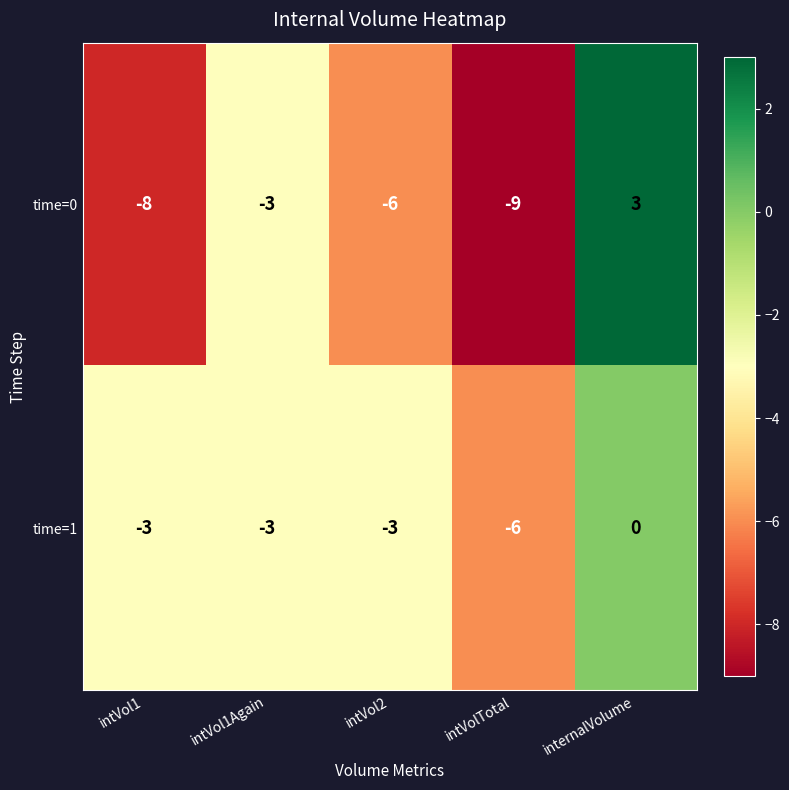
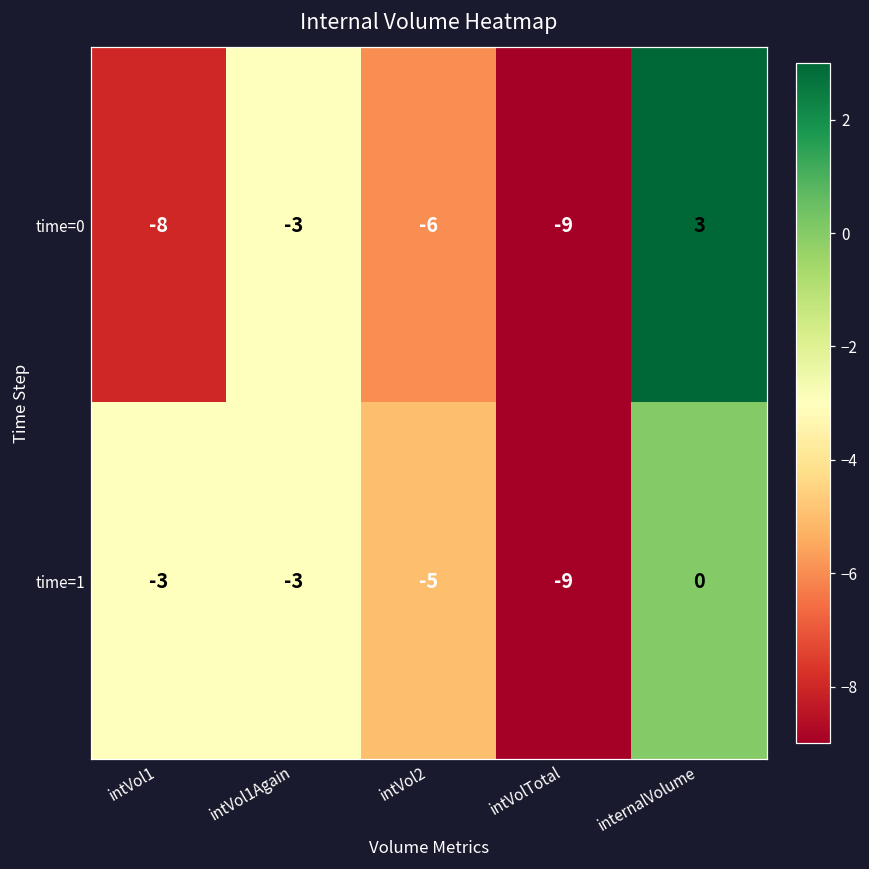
  {
    "time=0": {
      "intVol1": -8,
      "intVol1Again": -3,
      "intVol2": -6,
      "intVolTotal": -9,
      "internalVolume": 3
    },
    "time=1": {
      "intVol1": -3,
      "intVol1Again": -3,
-     "intVol2": -3,
-     "intVolTotal": -6,
+     "intVol2": -5,
+     "intVolTotal": -9,
      "internalVolume": 0
    }
  }
